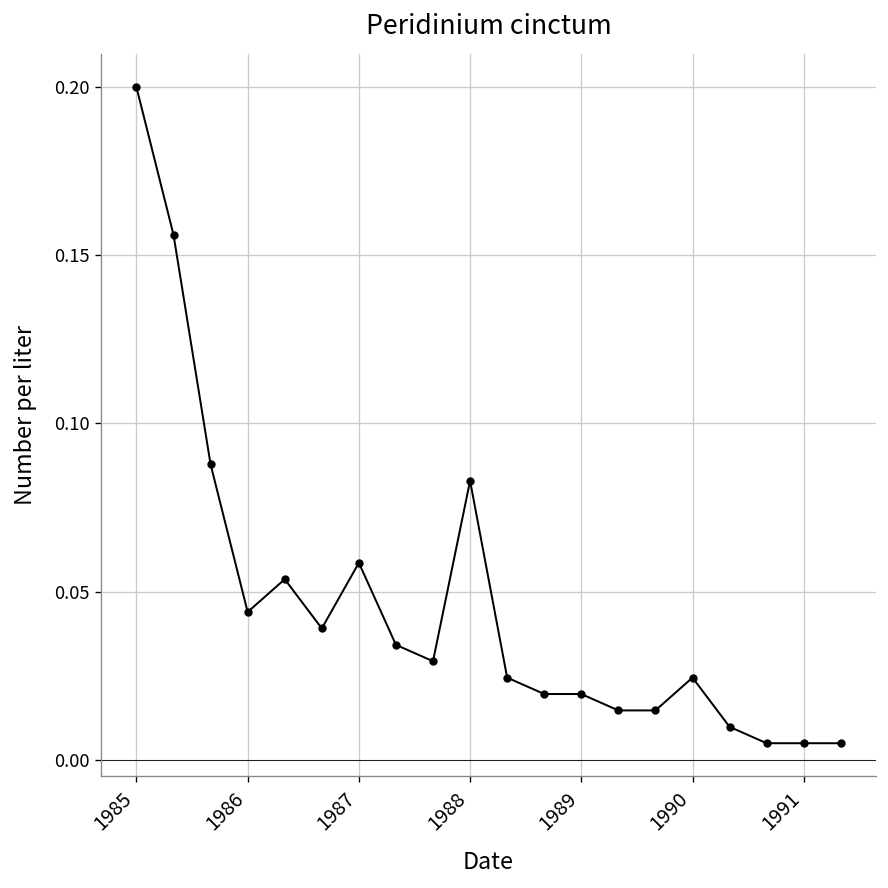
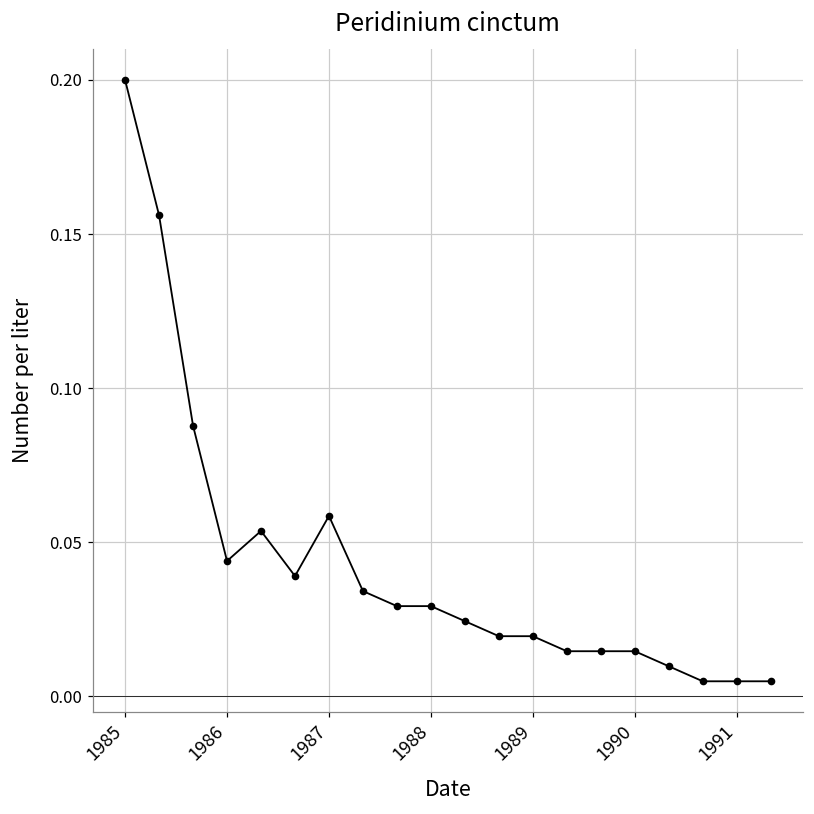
  {
    "1985": 0.200,
    "1986": 0.044,
    "1987": 0.059,
-   "1988": 0.083,
+   "1988": 0.029,
    "1989": 0.020,
-   "1990": 0.024,
+   "1990": 0.015,
    "1991": 0.005
  }
